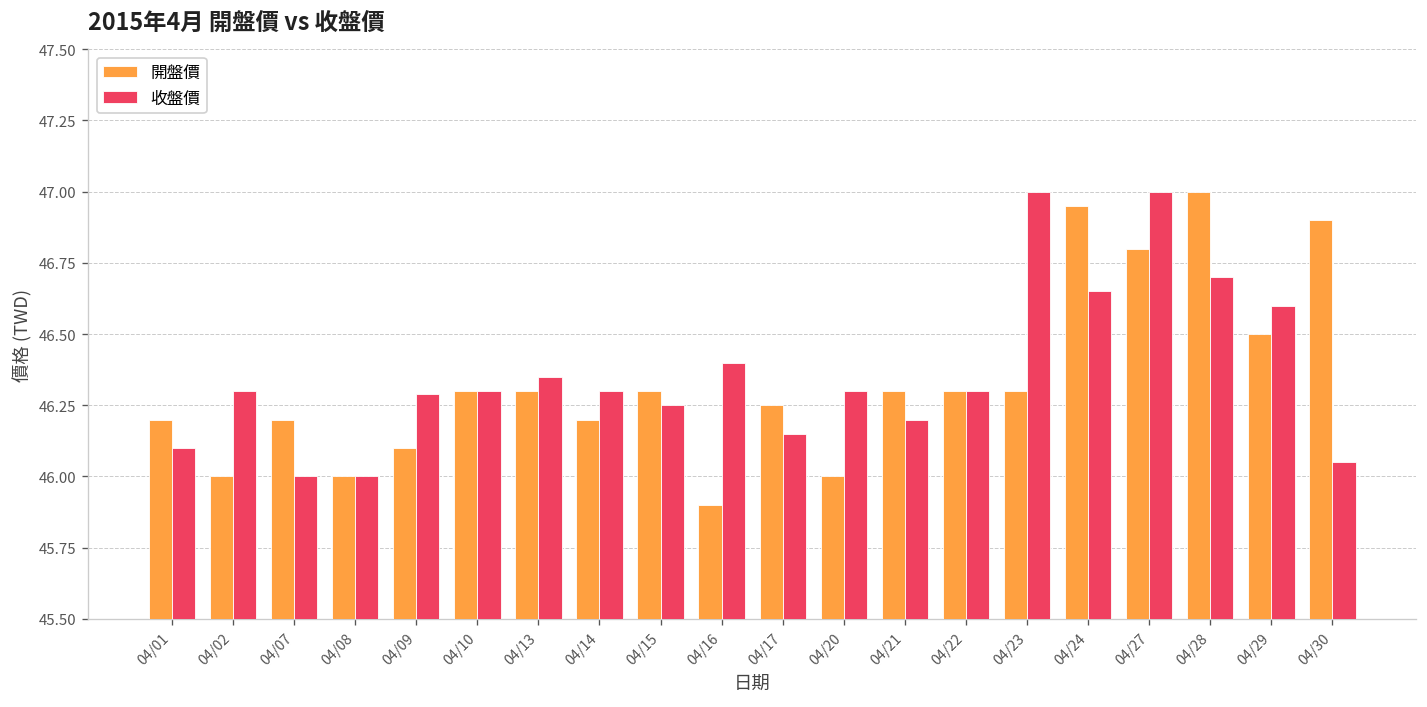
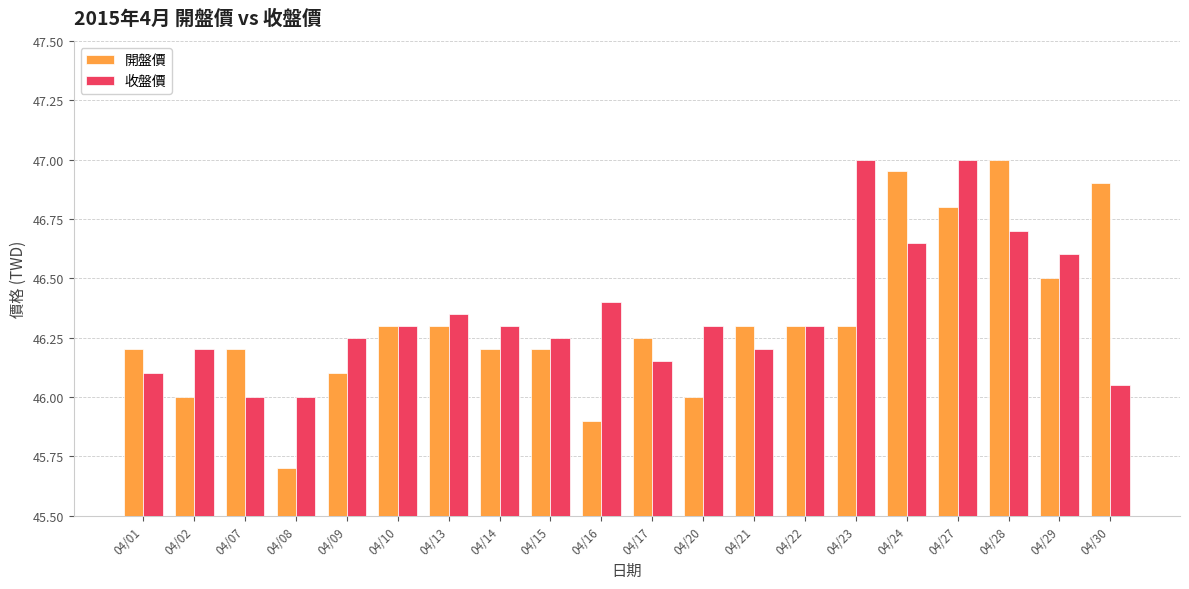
  {
    "開盤價": {
      "04/01": 46.2,
      "04/02": 46.0,
      "04/07": 46.2,
-     "04/08": 46.0,
+     "04/08": 45.7,
      "04/09": 46.1,
      "04/10": 46.3,
      "04/13": 46.3,
      "04/14": 46.2,
-     "04/15": 46.3,
+     "04/15": 46.2,
      "04/16": 45.9,
      "04/17": 46.25,
      "04/20": 46.0,
      "04/21": 46.3,
      "04/22": 46.3,
      "04/23": 46.3,
      "04/24": 46.95,
      "04/27": 46.8,
      "04/28": 47.0,
      "04/29": 46.5,
      "04/30": 46.9
    },
    "收盤價": {
      "04/01": 46.10,
-     "04/02": 46.3,
+     "04/02": 46.2,
      "04/07": 46.00,
      "04/08": 46.00,
-     "04/09": 46.29,
+     "04/09": 46.25,
      "04/10": 46.30,
      "04/13": 46.35,
      "04/14": 46.30,
      "04/15": 46.25,
      "04/16": 46.40,
      "04/17": 46.15,
      "04/20": 46.30,
      "04/21": 46.20,
      "04/22": 46.30,
      "04/23": 47.00,
      "04/24": 46.65,
      "04/27": 47.00,
      "04/28": 46.70,
      "04/29": 46.60,
      "04/30": 46.05
    }
  }
